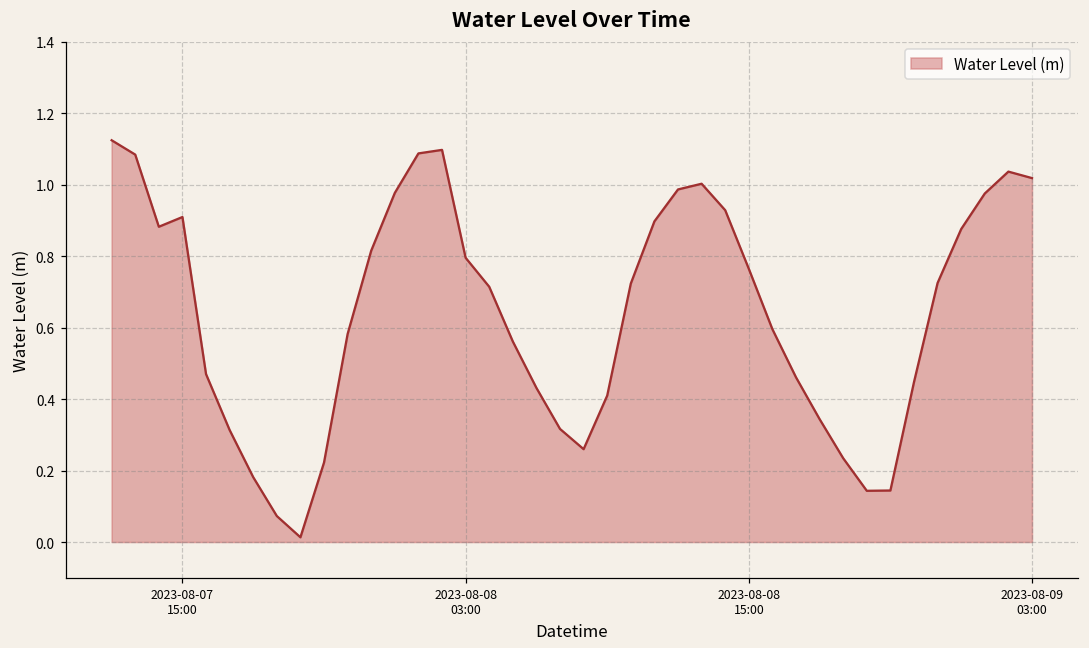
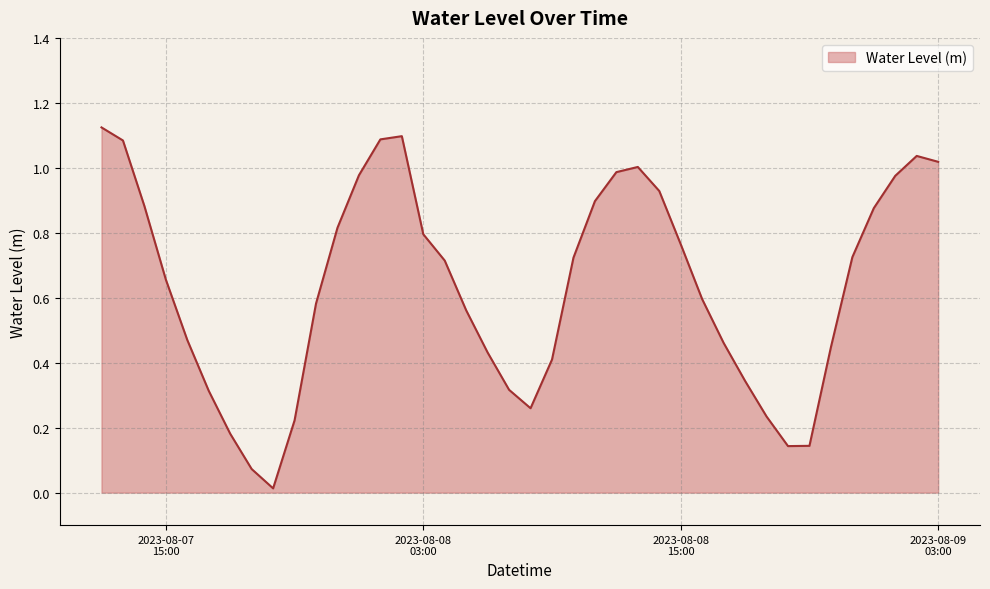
  {
-   "2023-08-07 15:00": 0.91,
+   "2023-08-07 15:00": 0.66,
    "2023-08-08 03:00": 0.80,
    "2023-08-08 15:00": 0.76,
    "2023-08-09 03:00": 1.02
  }
